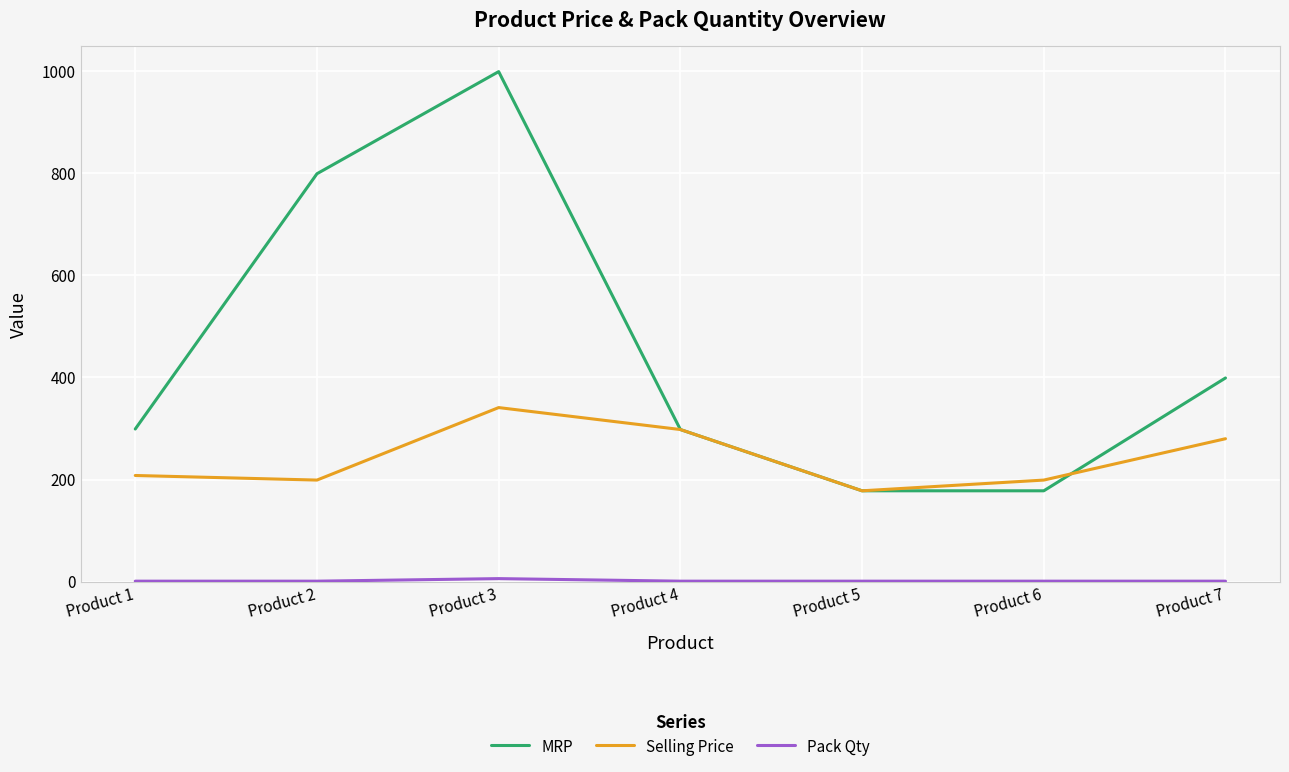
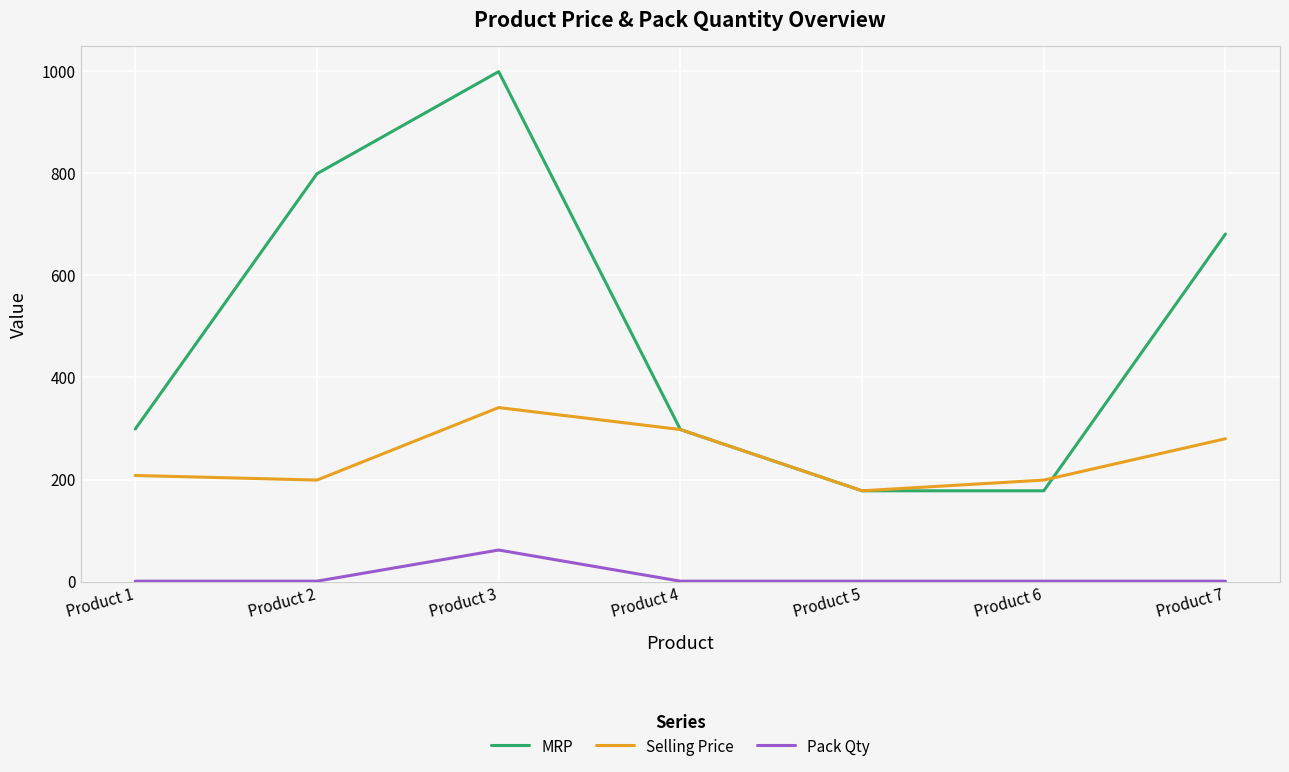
  {
    "MRP": {
      "Product 1": 300,
      "Product 2": 800,
      "Product 3": 1000,
      "Product 6": 180,
-     "Product 7": 400
+     "Product 7": 680
    },
    "Selling Price": {
      "Product 1": 210,
      "Product 2": 200,
      "Product 3": 340,
      "Product 6": 200,
      "Product 7": 280
    },
    "Pack Qty": {
      "Product 1": 0,
      "Product 2": 0,
-     "Product 3": 10,
+     "Product 3": 60,
      "Product 4": 0,
      "Product 5": 0,
      "Product 6": 0,
      "Product 7": 0
    }
  }
